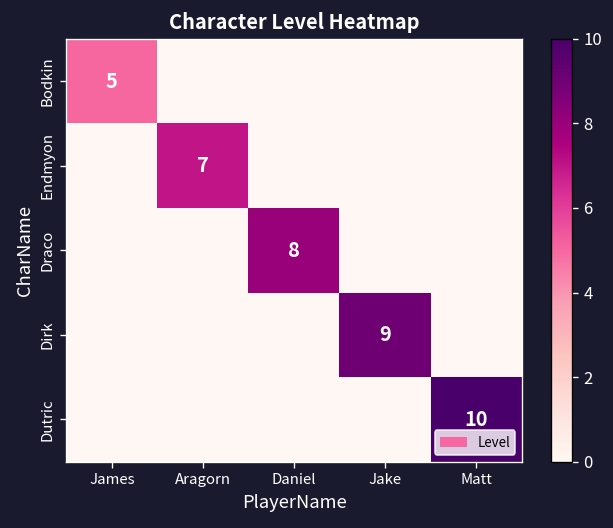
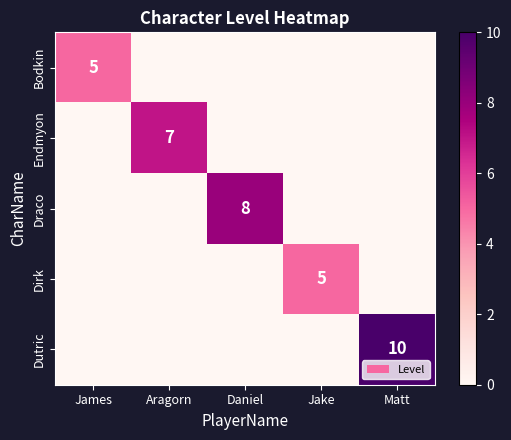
  {
    "Bodkin": {
      "James": 5
    },
    "Endmyon": {
      "Aragorn": 7
    },
    "Draco": {
      "Daniel": 8
    },
    "Dirk": {
-     "Jake": 9
+     "Jake": 5
    },
    "Dutric": {
      "Matt": 10
    }
  }
